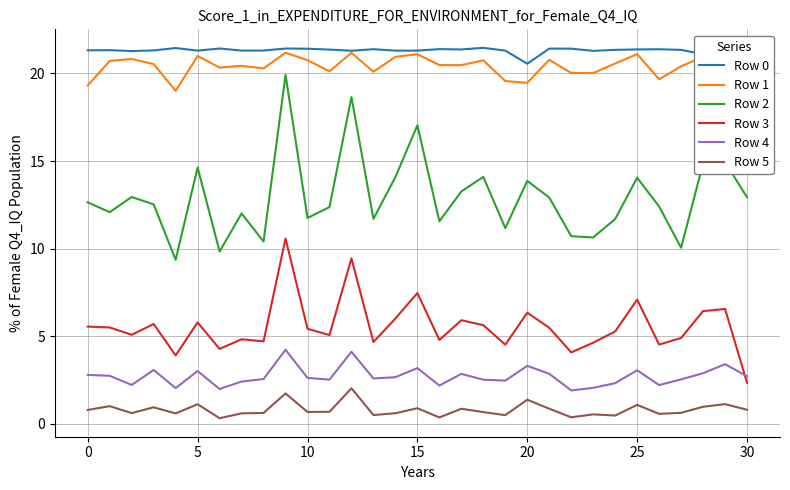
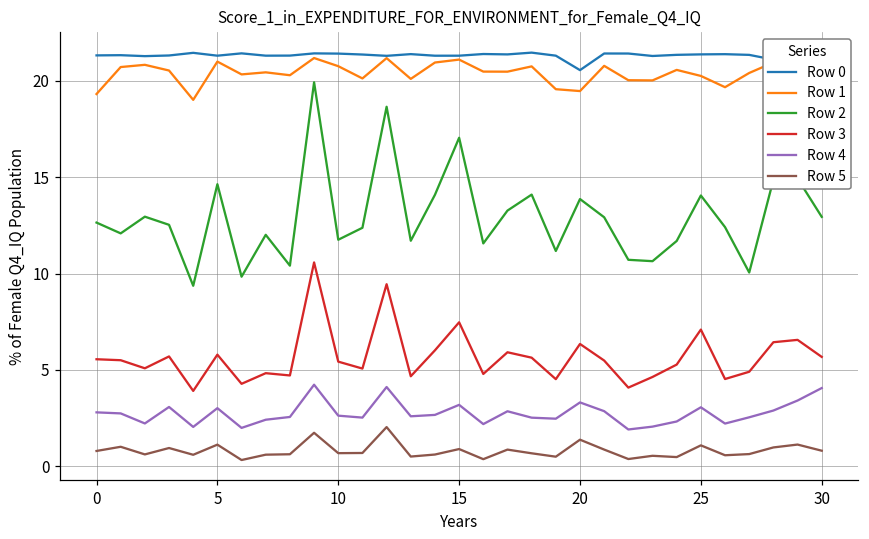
  {
    "Row 0": {
      "0": 21.3,
      "5": 21.3,
      "10": 21.4,
      "15": 21.3,
      "20": 20.6,
      "25": 21.4
    },
    "Row 1": {
      "0": 19.3,
      "5": 21.0,
      "10": 20.8,
      "15": 21.1,
      "20": 19.5,
-     "25": 21.1
+     "25": 20.3
    },
    "Row 2": {
      "0": 12.6,
      "5": 14.6,
      "10": 11.8,
      "15": 17.0,
      "20": 13.9,
      "25": 14.1,
      "30": 12.9
    },
    "Row 3": {
      "0": 5.6,
      "5": 5.8,
      "10": 5.4,
      "15": 7.5,
      "20": 6.3,
      "25": 7.1,
-     "30": 2.3
+     "30": 5.7
    },
    "Row 4": {
      "0": 2.8,
      "5": 3.0,
      "10": 2.6,
      "15": 3.2,
      "20": 3.3,
      "25": 3.1,
-     "30": 2.7
+     "30": 4.1
    },
    "Row 5": {
      "0": 0.8,
      "5": 1.1,
      "10": 0.7,
      "15": 0.9,
      "20": 1.4,
      "25": 1.1,
      "30": 0.8
    }
  }
